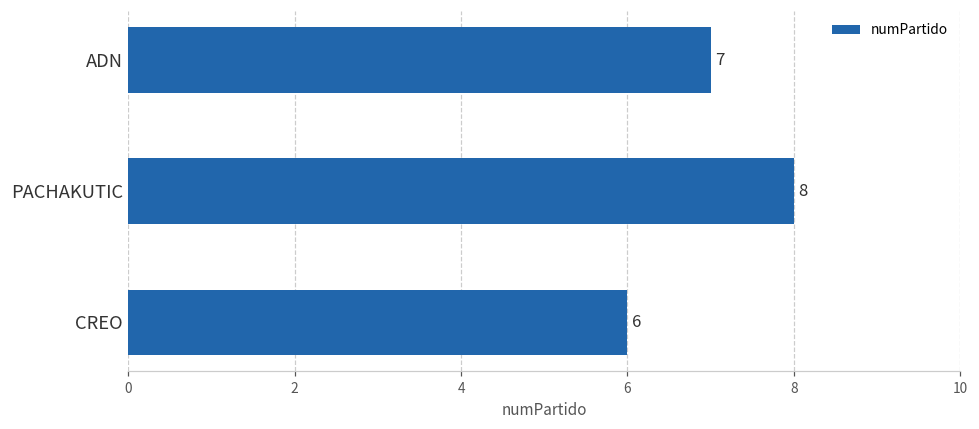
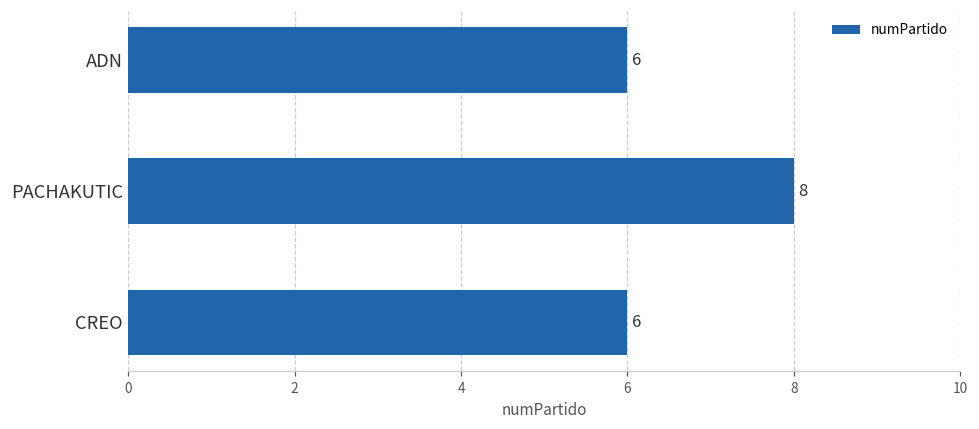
  {
-   "ADN": 7,
+   "ADN": 6,
    "PACHAKUTIC": 8,
    "CREO": 6
  }
